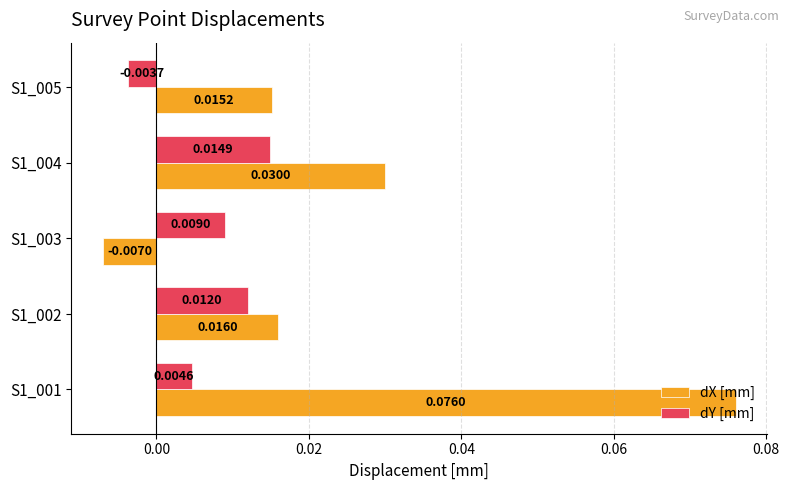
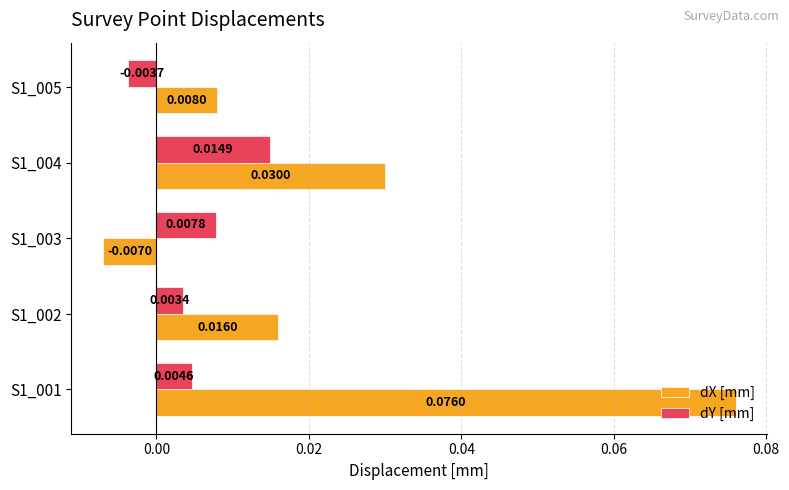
  {
    "dX [mm]": {
-     "S1_005": 0.0152,
+     "S1_005": 0.0080,
      "S1_004": 0.0300,
      "S1_003": -0.0070,
      "S1_002": 0.0160,
      "S1_001": 0.0760
    },
    "dY [mm]": {
      "S1_005": -0.0037,
      "S1_004": 0.0149,
-     "S1_003": 0.0090,
-     "S1_002": 0.0120,
+     "S1_003": 0.0078,
+     "S1_002": 0.0034,
      "S1_001": 0.0046
    }
  }
